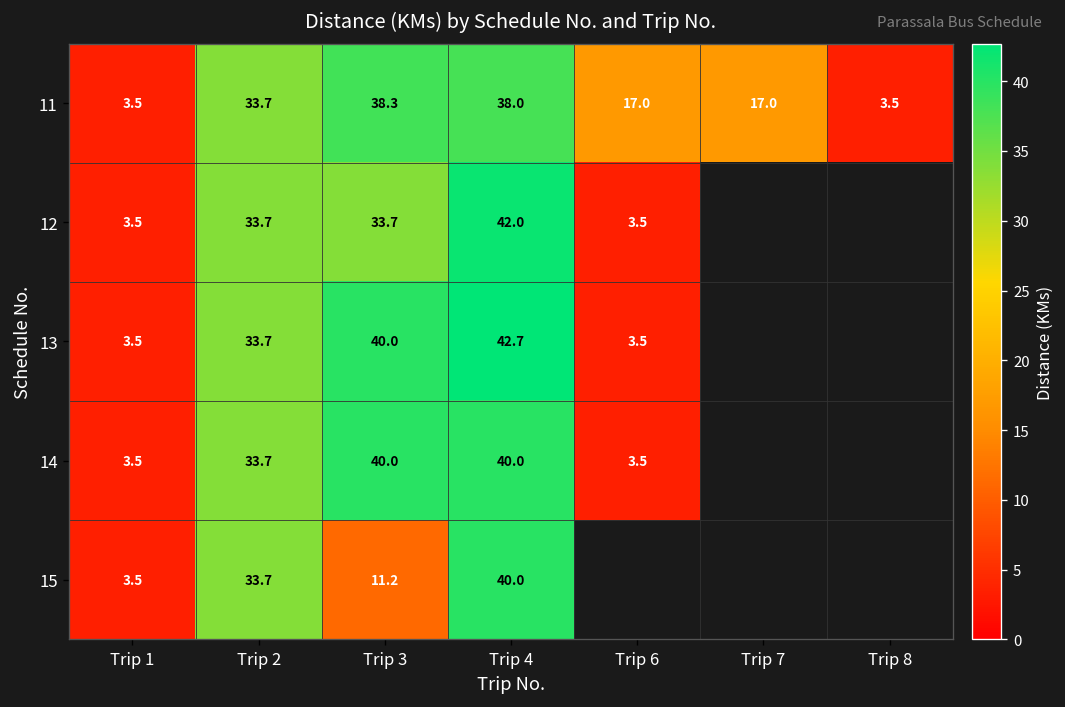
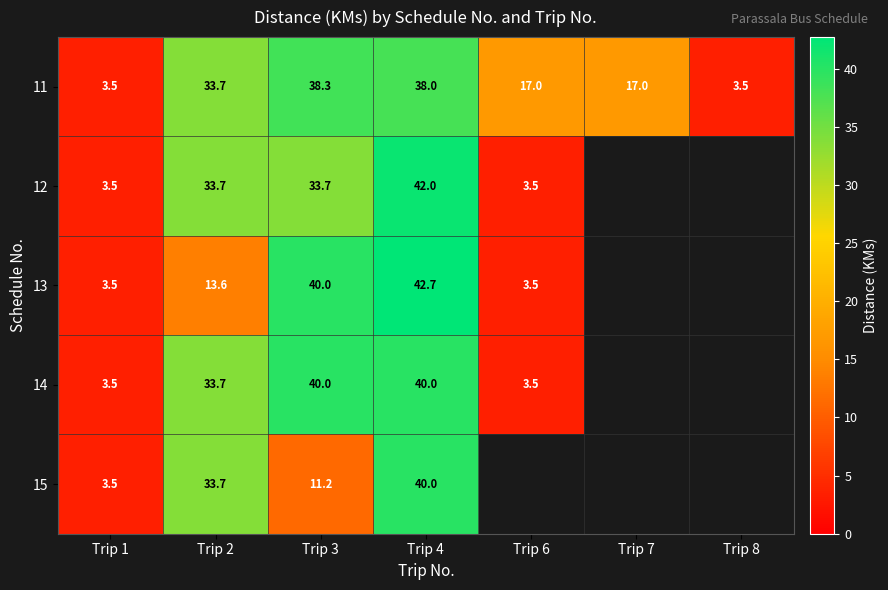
  {
    "11": {
      "Trip 1": 3.5,
      "Trip 2": 33.7,
      "Trip 3": 38.3,
      "Trip 4": 38.0,
      "Trip 6": 17.0,
      "Trip 7": 17.0,
      "Trip 8": 3.5
    },
    "12": {
      "Trip 1": 3.5,
      "Trip 2": 33.7,
      "Trip 3": 33.7,
      "Trip 4": 42.0,
      "Trip 6": 3.5
    },
    "13": {
      "Trip 1": 3.5,
-     "Trip 2": 33.7,
+     "Trip 2": 13.6,
      "Trip 3": 40.0,
      "Trip 4": 42.7,
      "Trip 6": 3.5
    },
    "14": {
      "Trip 1": 3.5,
      "Trip 2": 33.7,
      "Trip 3": 40.0,
      "Trip 4": 40.0,
      "Trip 6": 3.5
    },
    "15": {
      "Trip 1": 3.5,
      "Trip 2": 33.7,
      "Trip 3": 11.2,
      "Trip 4": 40.0
    }
  }
